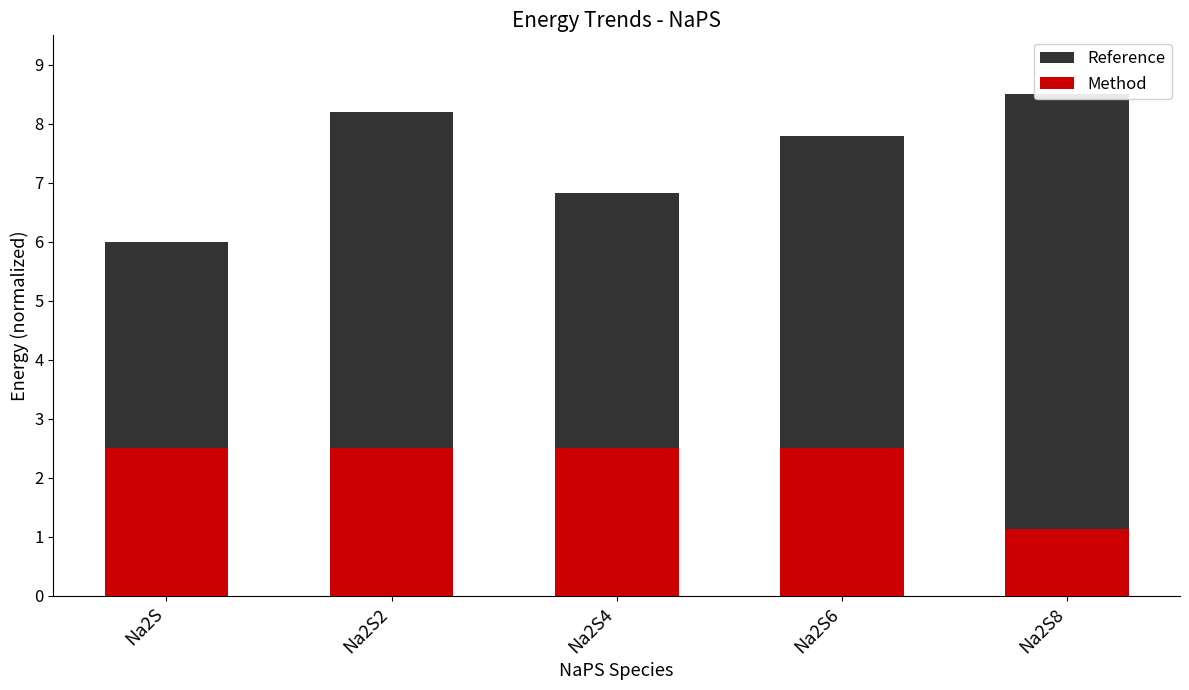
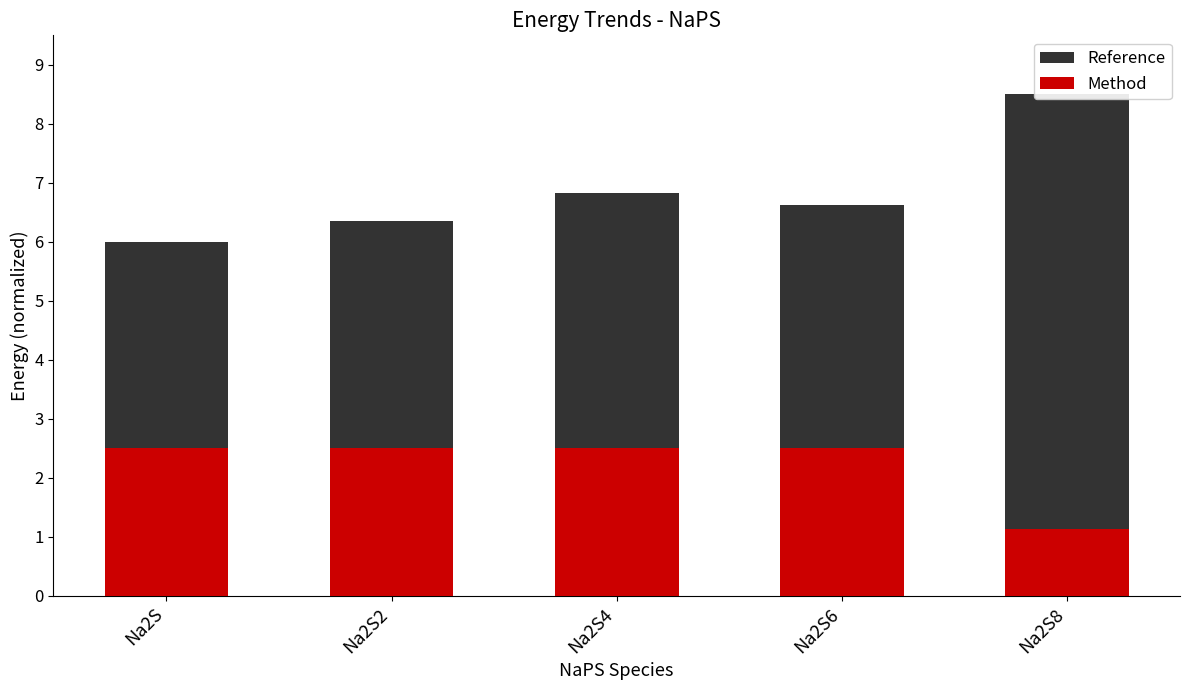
  {
    "Reference": {
      "Na2S": 6.0,
-     "Na2S2": 8.2,
+     "Na2S2": 6.4,
      "Na2S4": 6.8,
-     "Na2S6": 7.8
+     "Na2S6": 6.6
    }
  }
